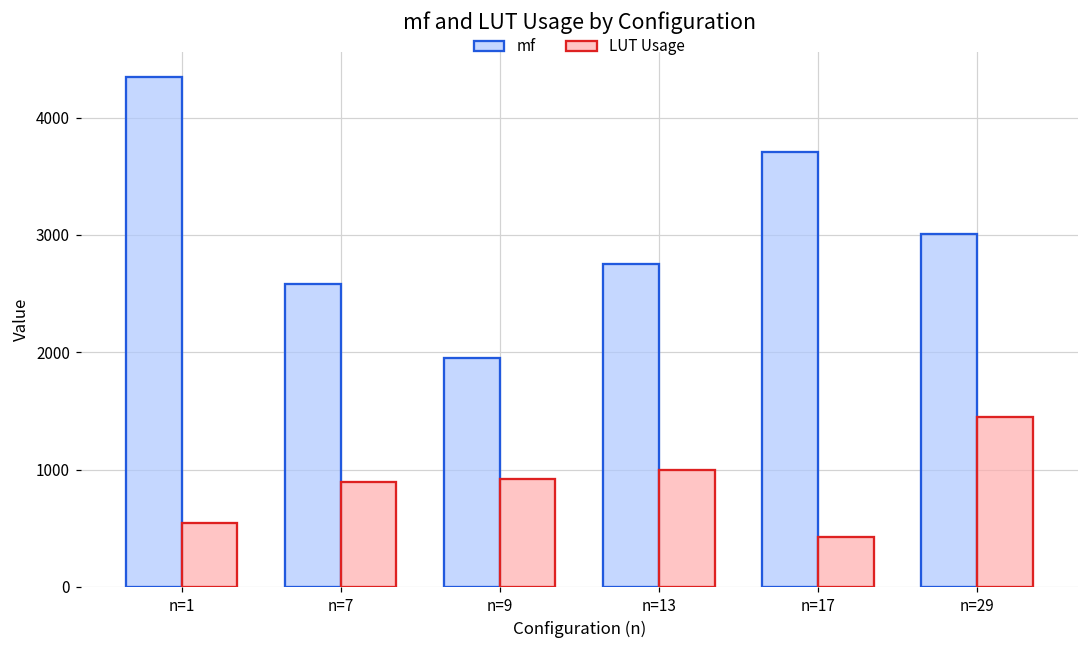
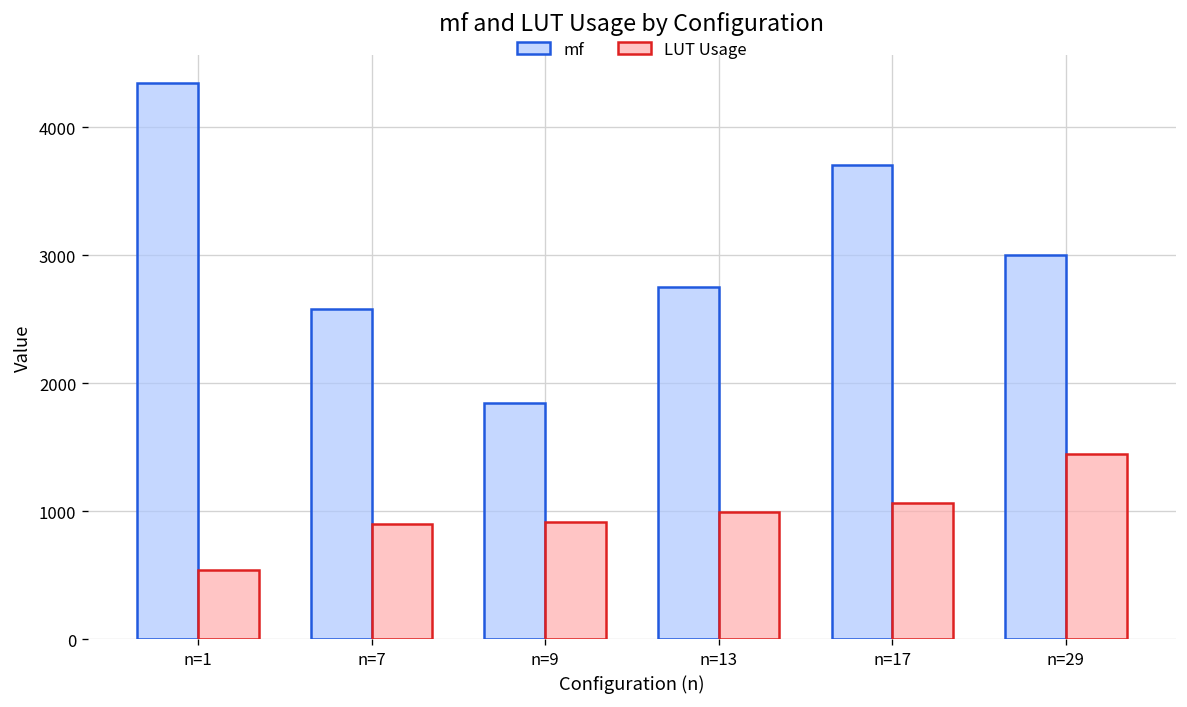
  {
    "mf": {
      "n=1": 4350,
      "n=7": 2580,
-     "n=9": 1950,
+     "n=9": 1850,
      "n=13": 2760,
      "n=17": 3710,
      "n=29": 3010
    },
    "LUT Usage": {
      "n=1": 540,
      "n=7": 900,
      "n=9": 920,
      "n=13": 1000,
-     "n=17": 420,
+     "n=17": 1070,
      "n=29": 1450
    }
  }
